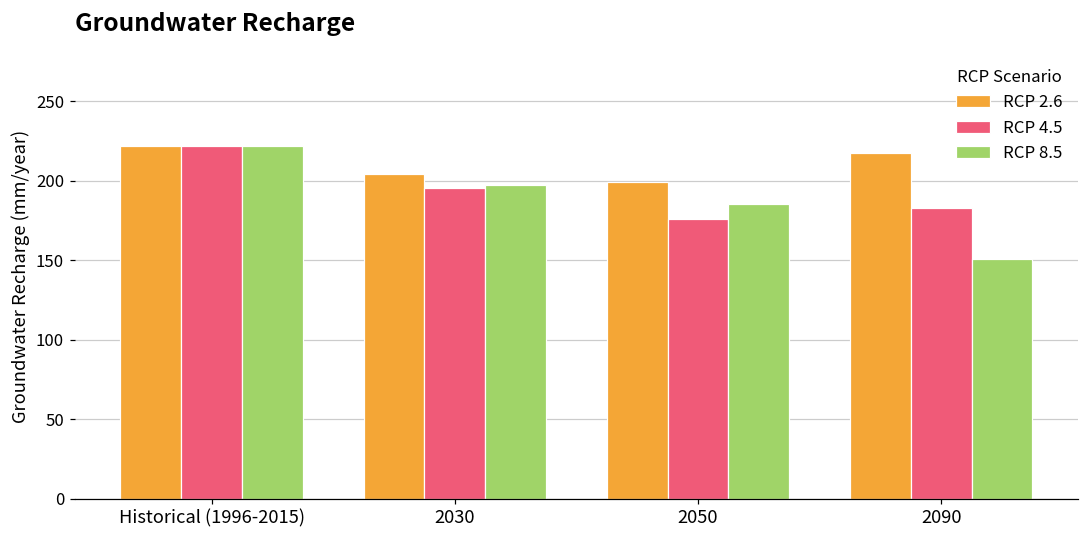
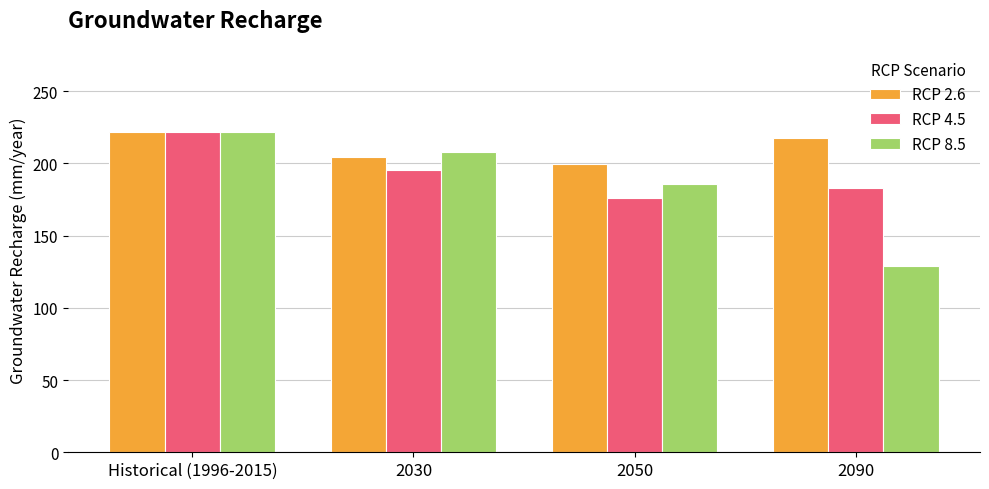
  {
    "RCP 2.6": {
      "Historical (1996-2015)": 222,
      "2030": 205,
      "2050": 199,
      "2090": 217
    },
    "RCP 4.5": {
      "Historical (1996-2015)": 222,
      "2030": 196,
      "2050": 176,
      "2090": 183
    },
    "RCP 8.5": {
      "Historical (1996-2015)": 222,
-     "2030": 197,
+     "2030": 208,
      "2050": 186,
-     "2090": 151
+     "2090": 129
    }
  }
